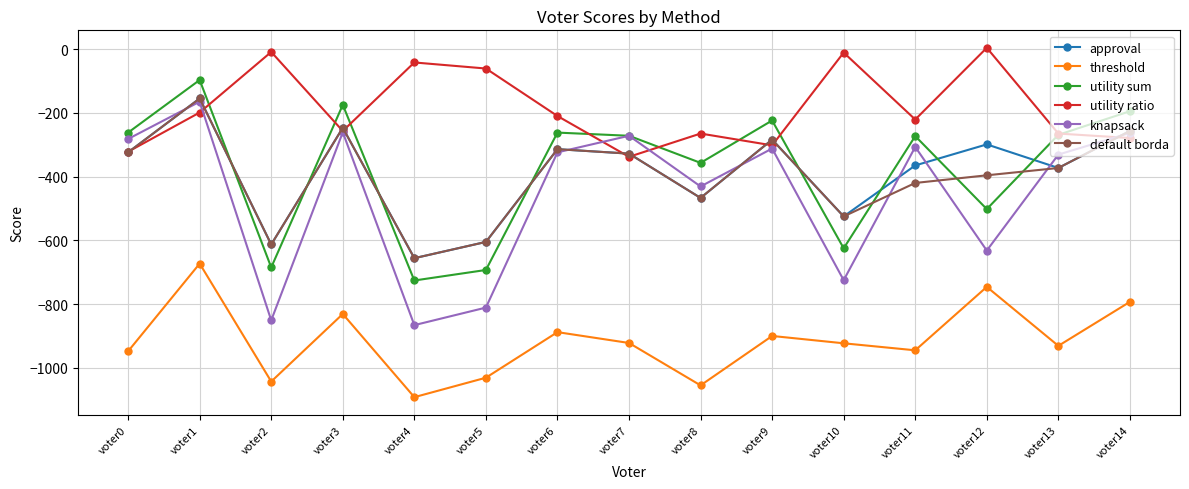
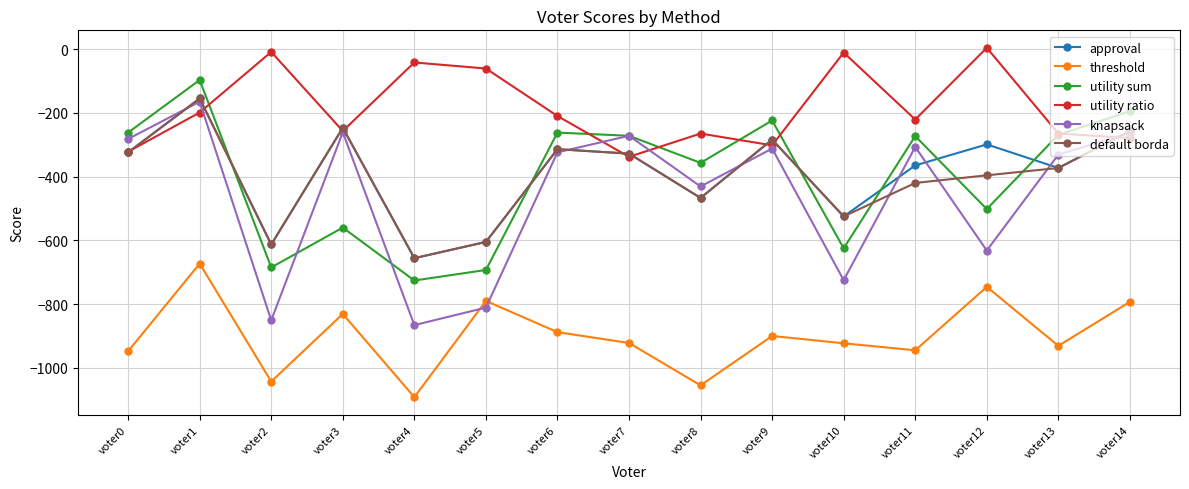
  {
    "approval": {
      "voter11": -370,
      "voter12": -300
    },
    "threshold": {
      "voter0": -950,
      "voter1": -670,
      "voter2": -1040,
      "voter3": -830,
      "voter4": -1090,
-     "voter5": -1030,
+     "voter5": -790,
      "voter6": -890,
      "voter7": -920,
      "voter8": -1060,
      "voter9": -900,
      "voter10": -920,
      "voter11": -950,
      "voter12": -750,
      "voter13": -930,
      "voter14": -790
    },
    "utility sum": {
      "voter0": -260,
      "voter1": -100,
      "voter2": -690,
-     "voter3": -180,
+     "voter3": -560,
      "voter4": -730,
      "voter5": -690,
      "voter6": -260,
      "voter8": -360,
      "voter9": -220,
      "voter10": -630,
      "voter11": -270,
      "voter12": -500
    },
    "utility ratio": {
      "voter1": -200,
      "voter2": -10,
      "voter4": -40,
      "voter5": -60,
      "voter6": -210,
      "voter7": -340,
      "voter8": -270,
      "voter9": -300,
      "voter10": -10,
      "voter11": -220,
      "voter12": 0
    },
    "knapsack": {
      "voter0": -280,
      "voter1": -170,
      "voter2": -850,
      "voter4": -870,
      "voter5": -810,
      "voter6": -320,
      "voter8": -430,
      "voter9": -310,
      "voter10": -730,
      "voter11": -310,
      "voter12": -630
    },
    "default borda": {
      "voter11": -420,
      "voter12": -400
    }
  }
